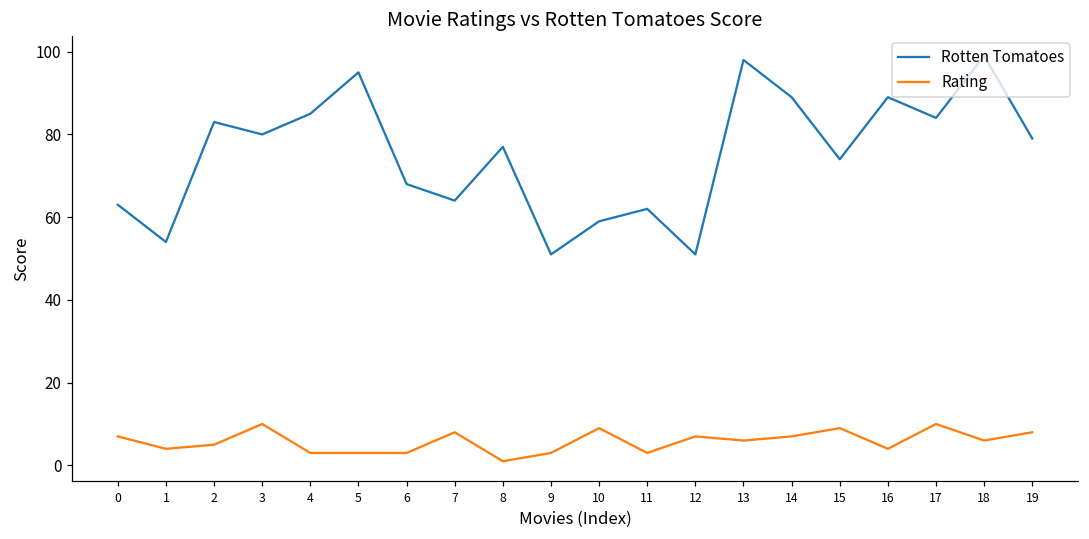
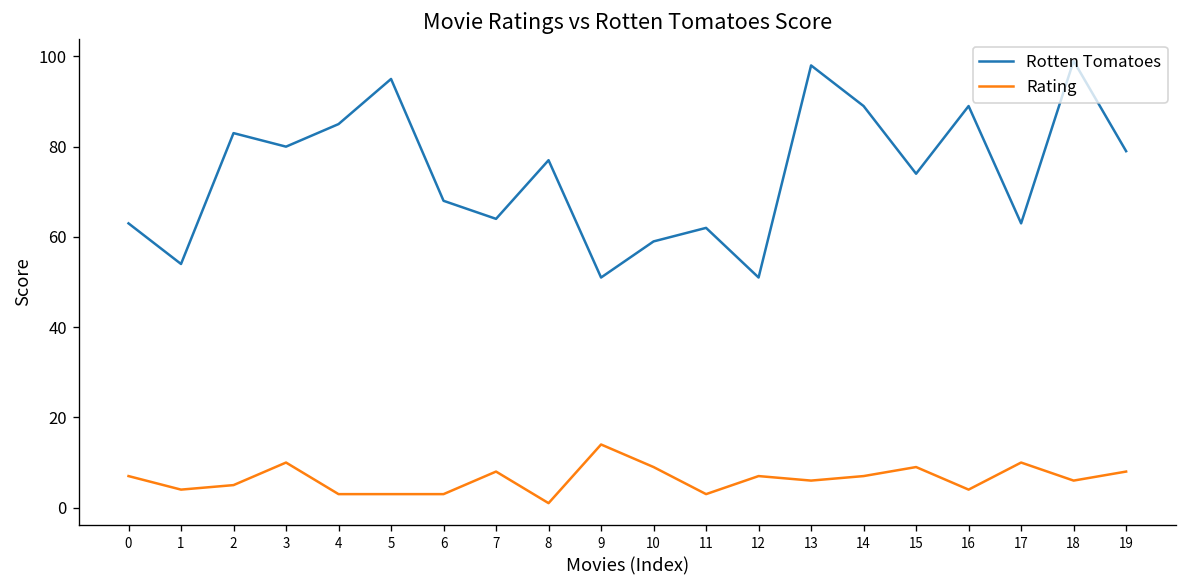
  {
    "Rotten Tomatoes": {
      "0": 63,
      "1": 54,
      "2": 83,
      "3": 80,
      "4": 85,
      "5": 95,
      "6": 68,
      "7": 64,
      "8": 77,
      "9": 51,
      "10": 59,
      "11": 62,
      "12": 51,
      "13": 98,
      "14": 89,
      "15": 74,
      "16": 89,
-     "17": 84,
+     "17": 63,
      "19": 79
    },
    "Rating": {
      "0": 7,
      "1": 4,
      "2": 5,
      "3": 10,
      "4": 3,
      "5": 3,
      "6": 3,
      "7": 8,
      "8": 1,
-     "9": 3,
+     "9": 14,
      "10": 9,
      "11": 3,
      "12": 7,
      "13": 6,
      "14": 7,
      "15": 9,
      "16": 4,
      "17": 10,
      "18": 6,
      "19": 8
    }
  }
